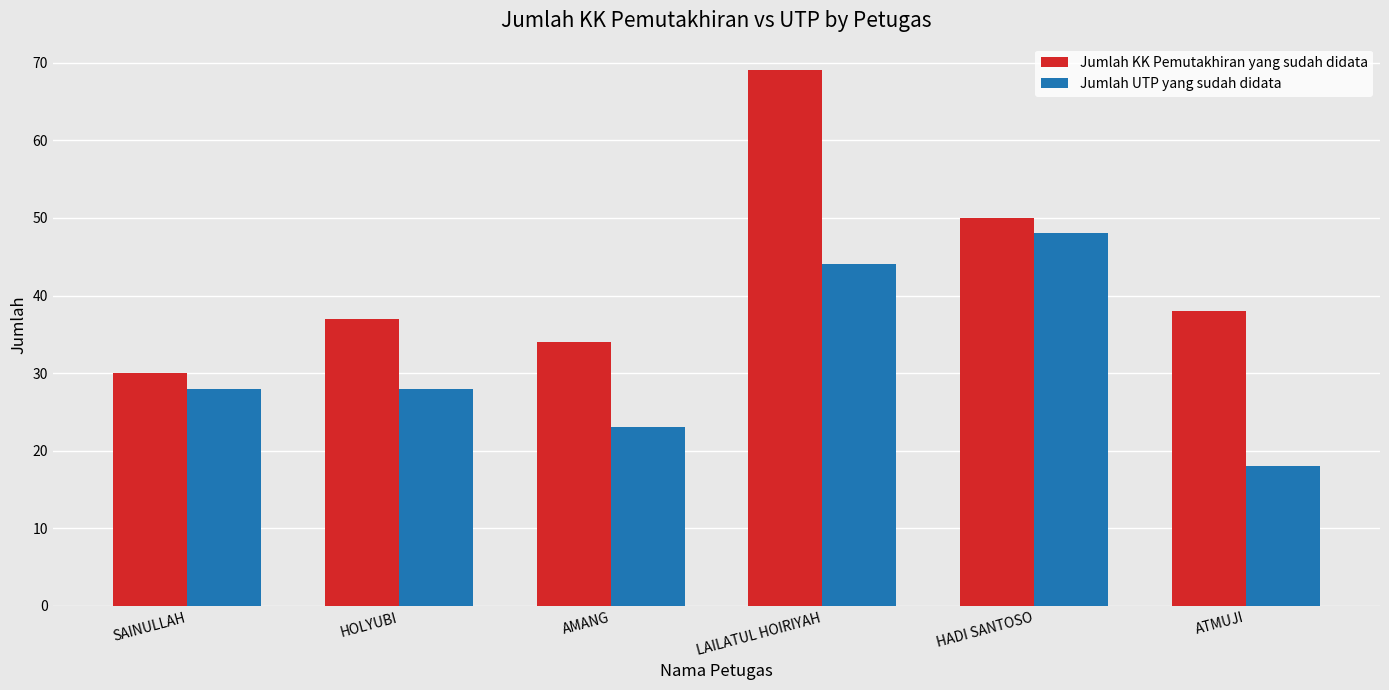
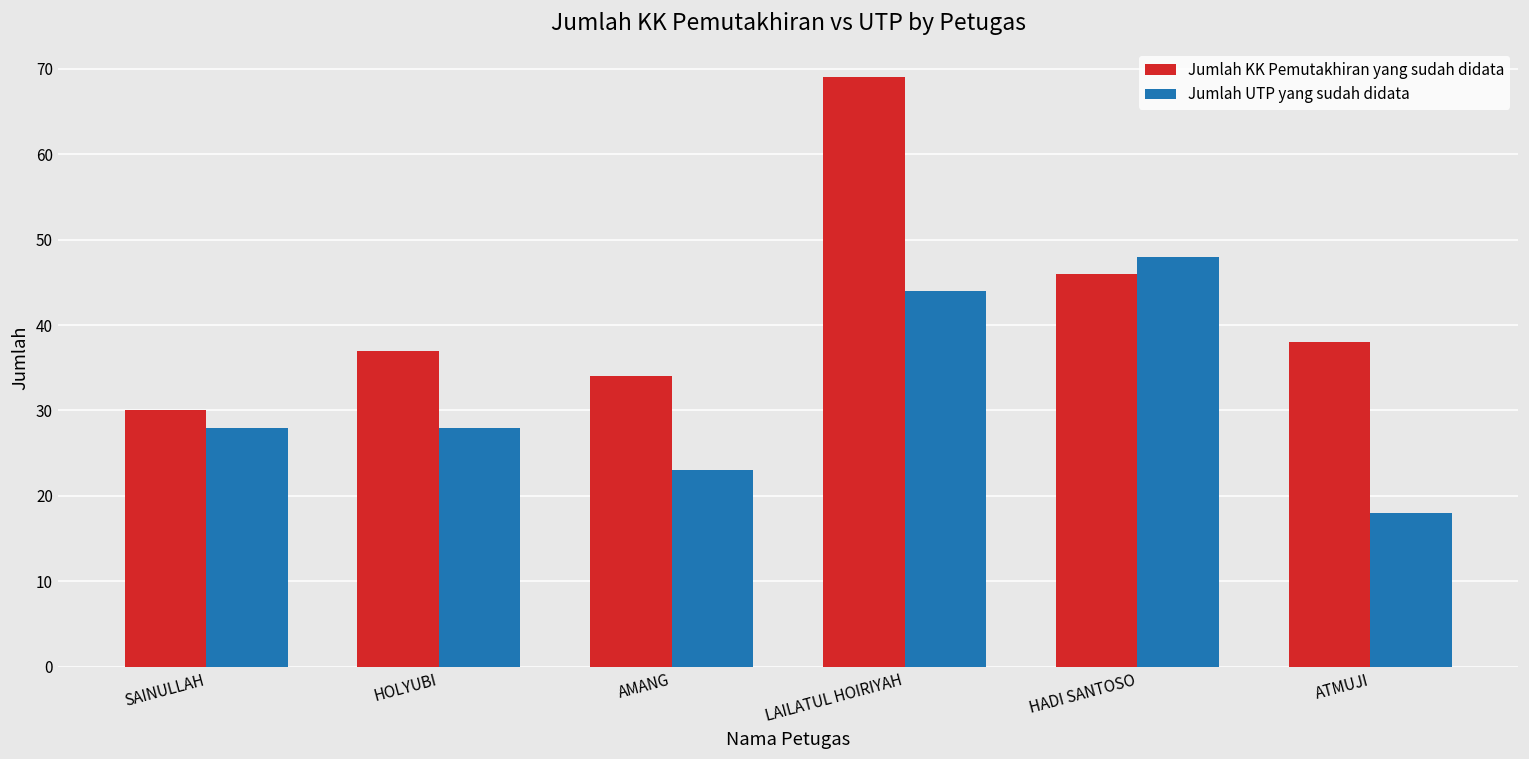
  {
    "Jumlah KK Pemutakhiran yang sudah didata": {
      "SAINULLAH": 30,
      "HOLYUBI": 37,
      "AMANG": 34,
      "LAILATUL HOIRIYAH": 69,
-     "HADI SANTOSO": 50,
+     "HADI SANTOSO": 46,
      "ATMUJI": 38
    },
    "Jumlah UTP yang sudah didata": {
      "SAINULLAH": 28,
      "HOLYUBI": 28,
      "AMANG": 23,
      "LAILATUL HOIRIYAH": 44,
      "HADI SANTOSO": 48,
      "ATMUJI": 18
    }
  }
